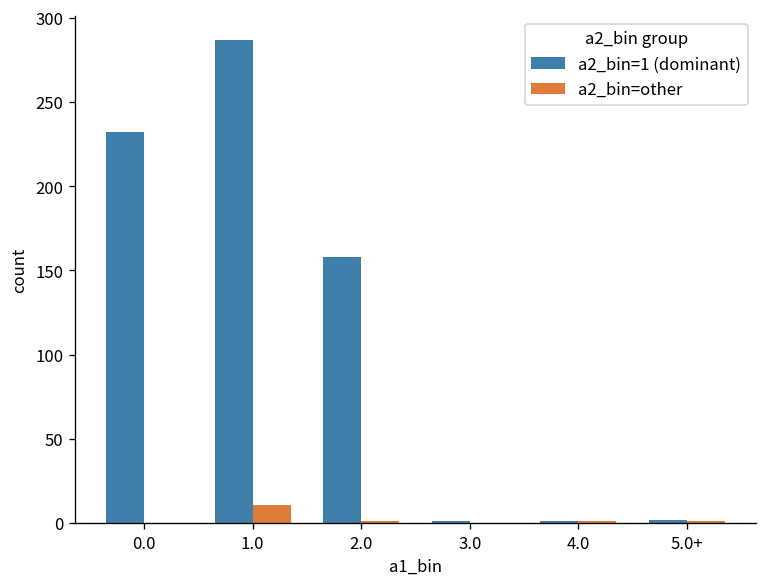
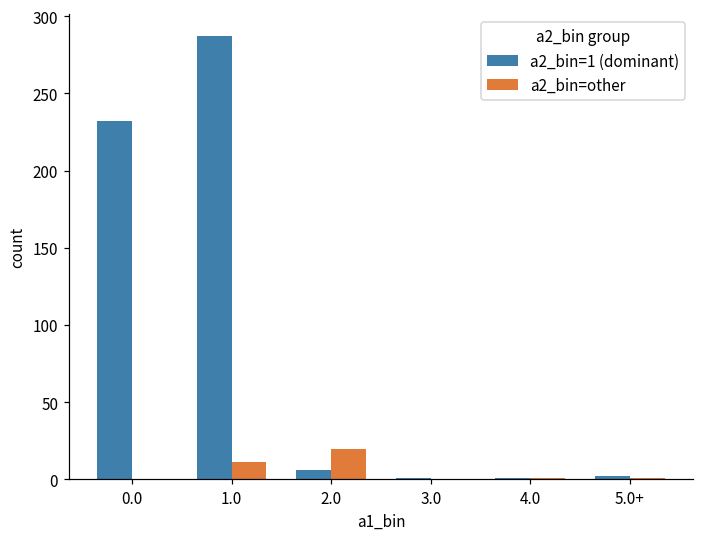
  {
    "a2_bin=1 (dominant)": {
      "0.0": 232,
      "1.0": 287,
-     "2.0": 158,
+     "2.0": 6,
      "5.0+": 2
    },
    "a2_bin=other": {
      "0.0": 0,
      "1.0": 11,
-     "2.0": 1,
+     "2.0": 20,
      "3.0": 0
    }
  }
